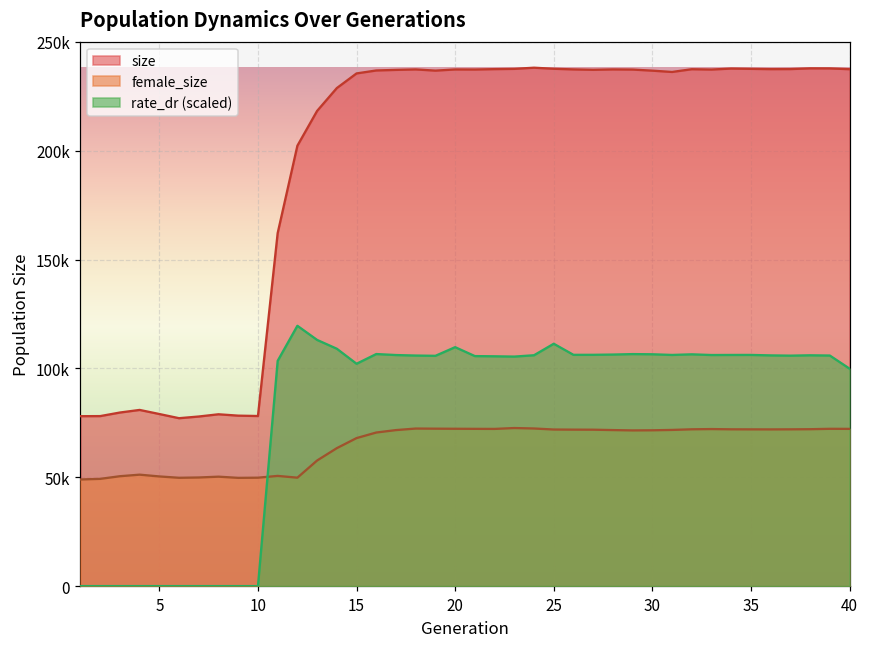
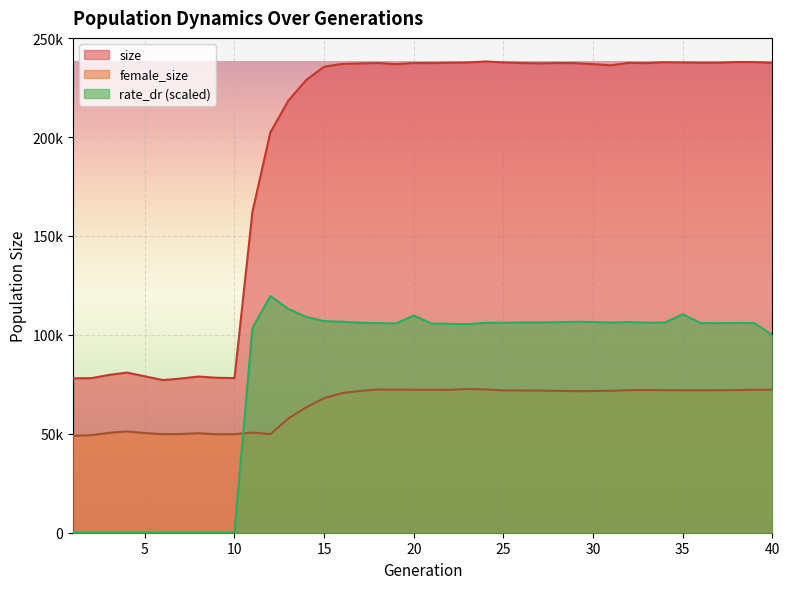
  {
    "rate_dr (scaled)": {
      "5": 0,
      "10": 0,
-     "15": 102000,
+     "15": 107000,
      "20": 110000,
-     "25": 111000,
+     "25": 106000,
      "30": 107000,
-     "35": 106000,
+     "35": 110000,
      "40": 100000
    }
  }
